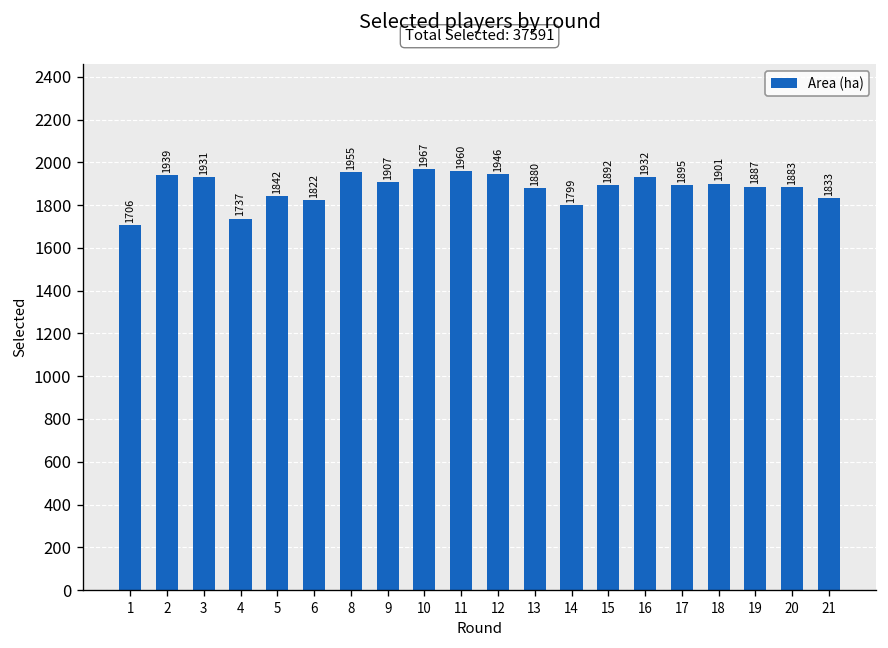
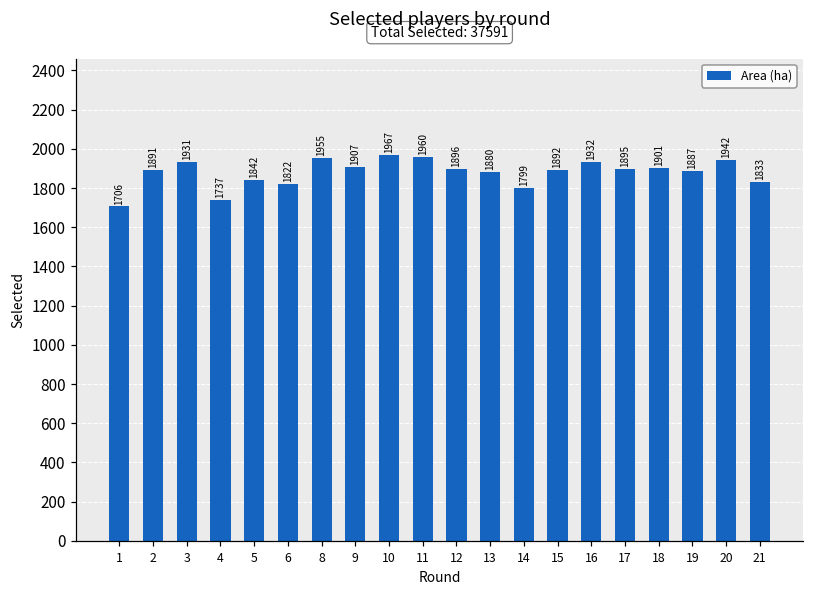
  {
    "1": 1706,
-   "2": 1939,
+   "2": 1891,
    "3": 1931,
    "4": 1737,
    "5": 1842,
    "6": 1822,
    "8": 1955,
    "9": 1907,
    "10": 1967,
    "11": 1960,
-   "12": 1946,
+   "12": 1896,
    "13": 1880,
    "14": 1799,
    "15": 1892,
    "16": 1932,
    "17": 1895,
    "18": 1901,
    "19": 1887,
-   "20": 1883,
+   "20": 1942,
    "21": 1833
  }
